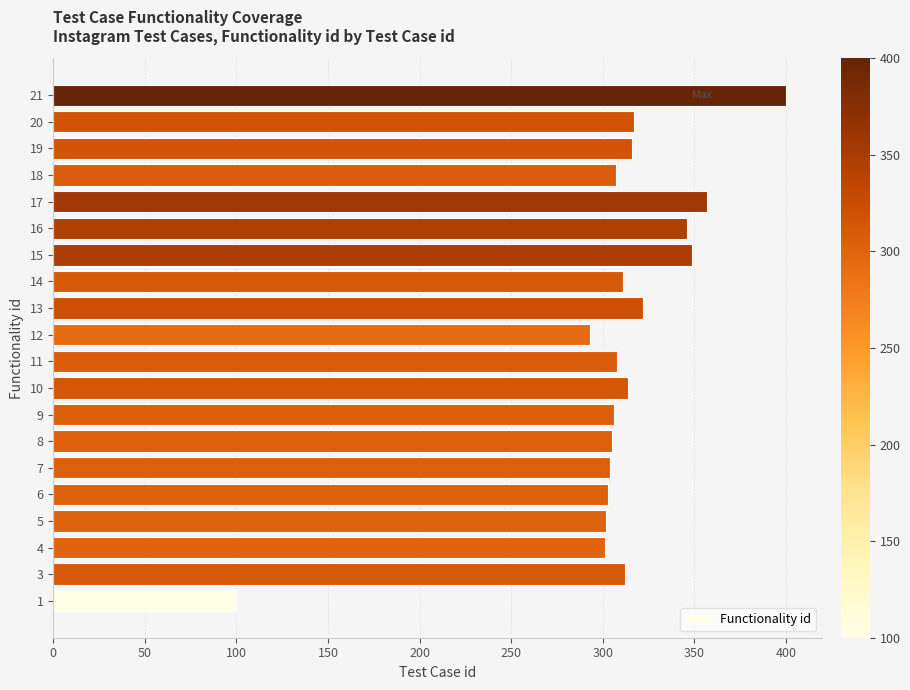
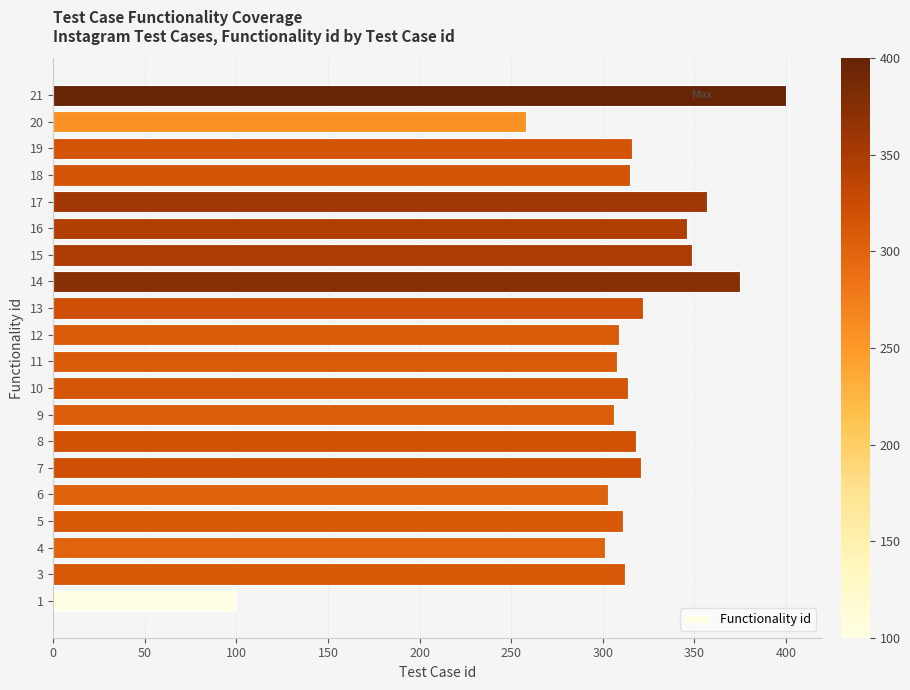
  {
    "21": 400,
-   "20": 317,
+   "20": 258,
    "19": 316,
-   "18": 307,
+   "18": 315,
    "17": 357,
    "16": 346,
    "15": 349,
-   "14": 311,
+   "14": 375,
    "13": 322,
-   "12": 293,
+   "12": 309,
    "11": 308,
    "10": 314,
    "9": 306,
-   "8": 305,
-   "7": 304,
+   "8": 318,
+   "7": 321,
    "6": 303,
-   "5": 302,
+   "5": 311,
    "4": 301,
    "3": 312,
    "1": 100
  }
